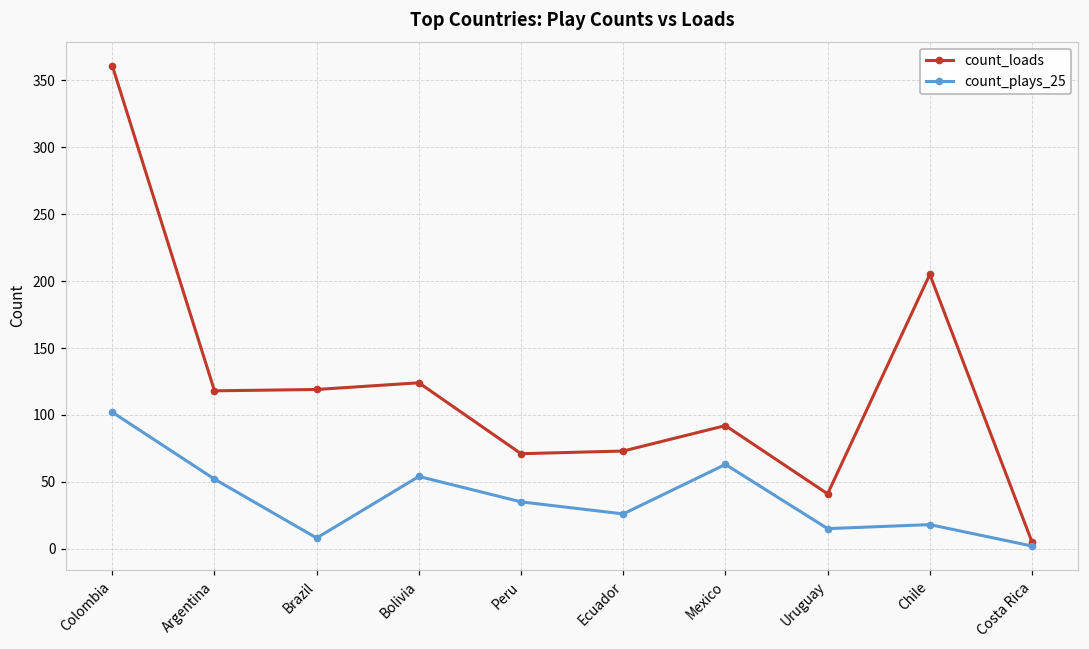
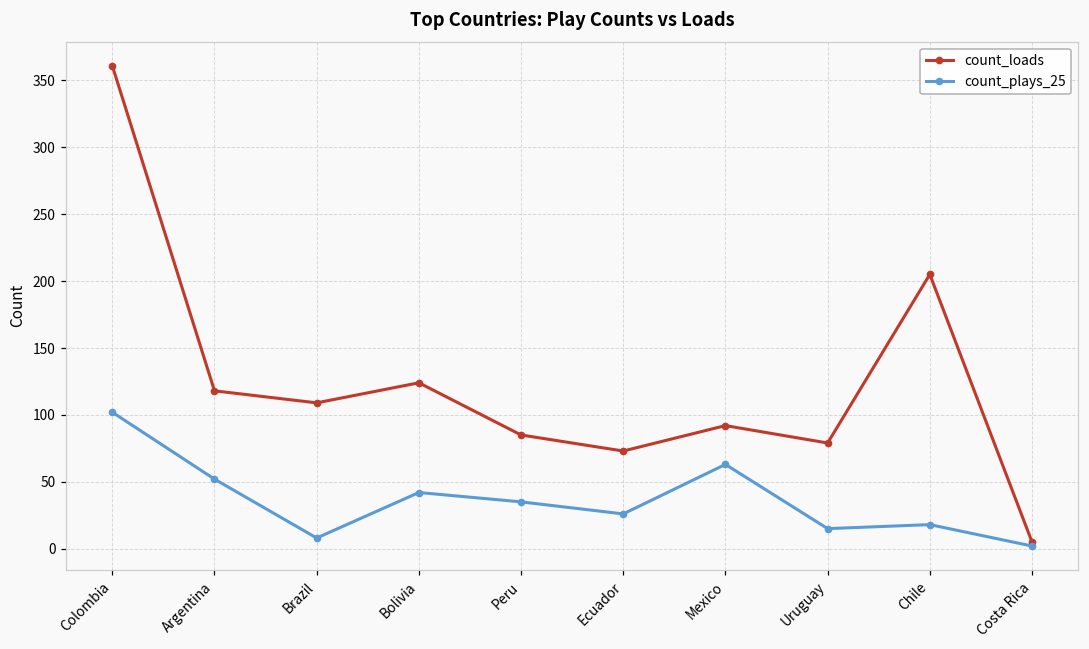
  {
    "count_loads": {
      "Colombia": 361,
      "Argentina": 118,
-     "Brazil": 119,
+     "Brazil": 109,
      "Bolivia": 124,
-     "Peru": 71,
+     "Peru": 85,
      "Ecuador": 73,
      "Mexico": 92,
-     "Uruguay": 41,
+     "Uruguay": 79,
      "Chile": 205,
      "Costa Rica": 5
    },
    "count_plays_25": {
      "Colombia": 102,
      "Argentina": 52,
      "Brazil": 8,
-     "Bolivia": 54,
+     "Bolivia": 42,
      "Peru": 35,
      "Ecuador": 26,
      "Mexico": 63,
      "Uruguay": 15,
      "Chile": 18,
      "Costa Rica": 2
    }
  }
